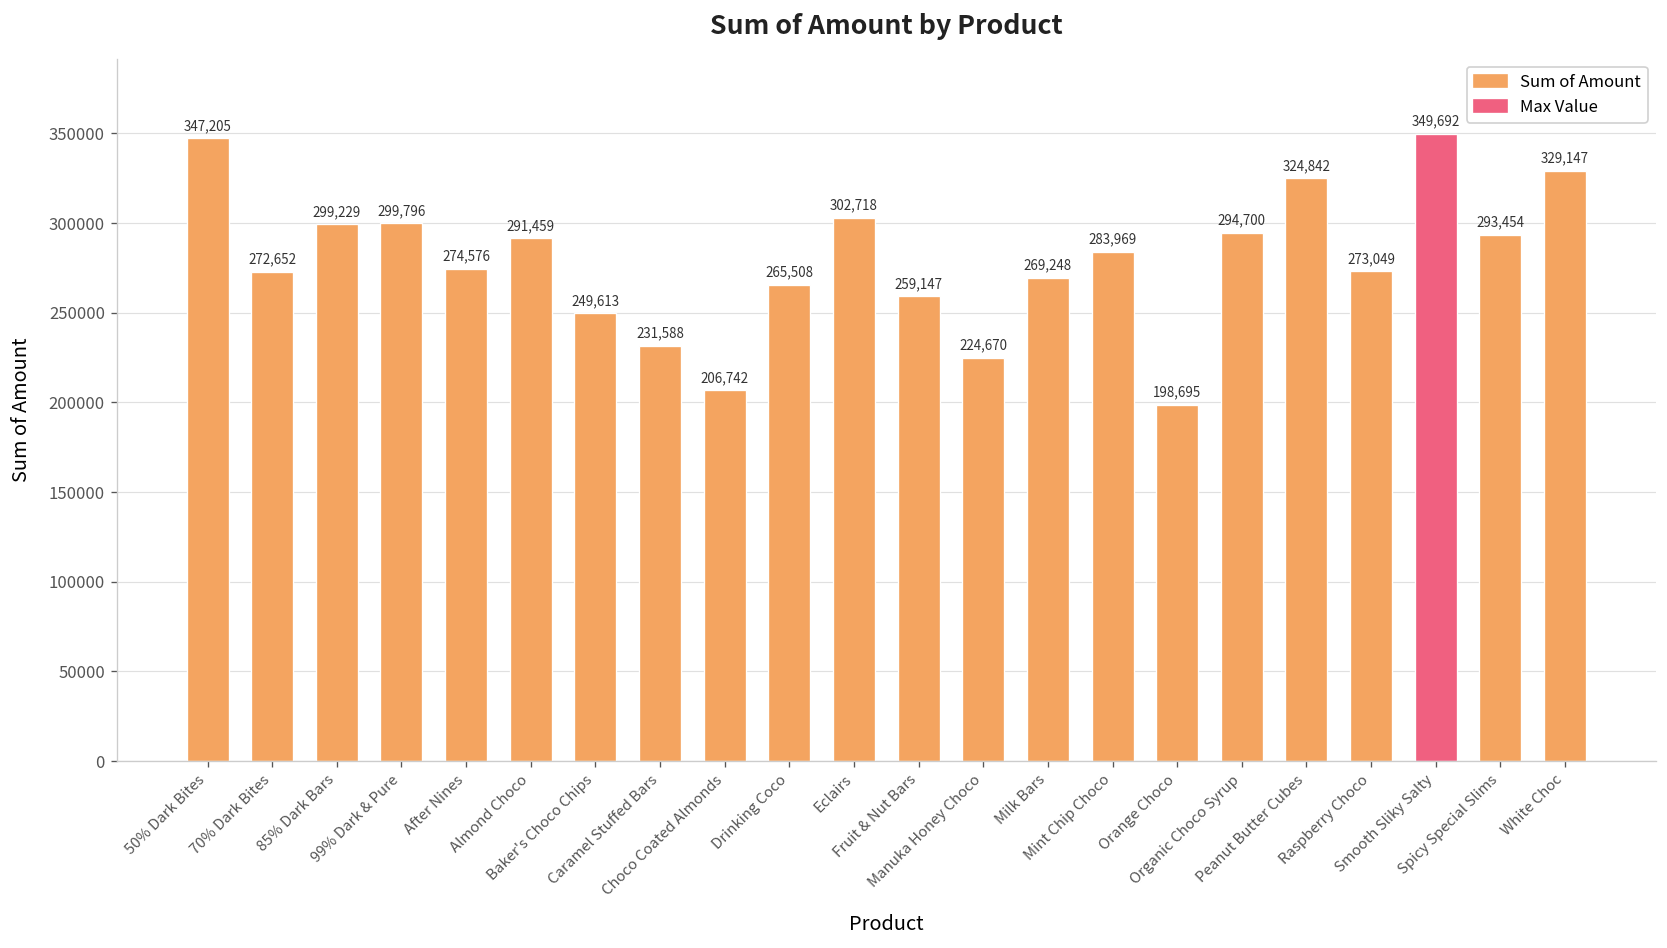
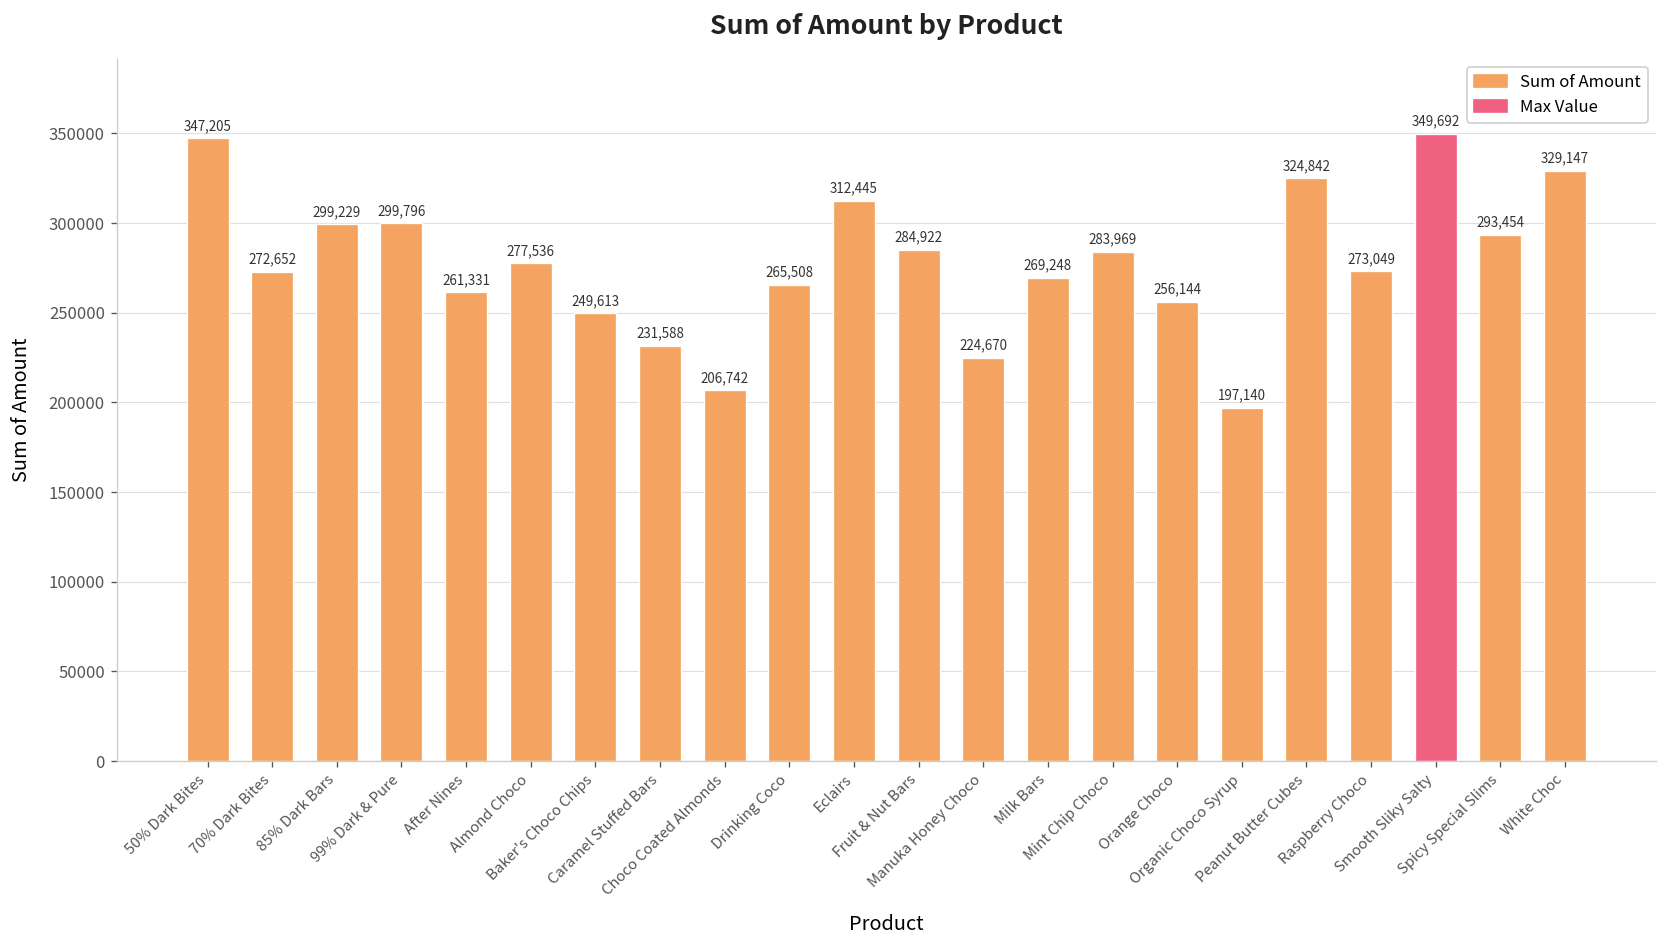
  {
    "50% Dark Bites": "347,205",
    "70% Dark Bites": "272,652",
    "85% Dark Bars": "299,229",
    "99% Dark & Pure": "299,796",
-   "After Nines": "274,576",
-   "Almond Choco": "291,459",
+   "After Nines": "261,331",
+   "Almond Choco": "277,536",
    "Baker's Choco Chips": "249,613",
    "Caramel Stuffed Bars": "231,588",
    "Choco Coated Almonds": "206,742",
    "Drinking Coco": "265,508",
-   "Eclairs": "302,718",
-   "Fruit & Nut Bars": "259,147",
+   "Eclairs": "312,445",
+   "Fruit & Nut Bars": "284,922",
    "Manuka Honey Choco": "224,670",
    "Milk Bars": "269,248",
    "Mint Chip Choco": "283,969",
-   "Orange Choco": "198,695",
-   "Organic Choco Syrup": "294,700",
+   "Orange Choco": "256,144",
+   "Organic Choco Syrup": "197,140",
    "Peanut Butter Cubes": "324,842",
    "Raspberry Choco": "273,049",
    "Smooth Sliky Salty": "349,692",
    "Spicy Special Slims": "293,454",
    "White Choc": "329,147"
  }
